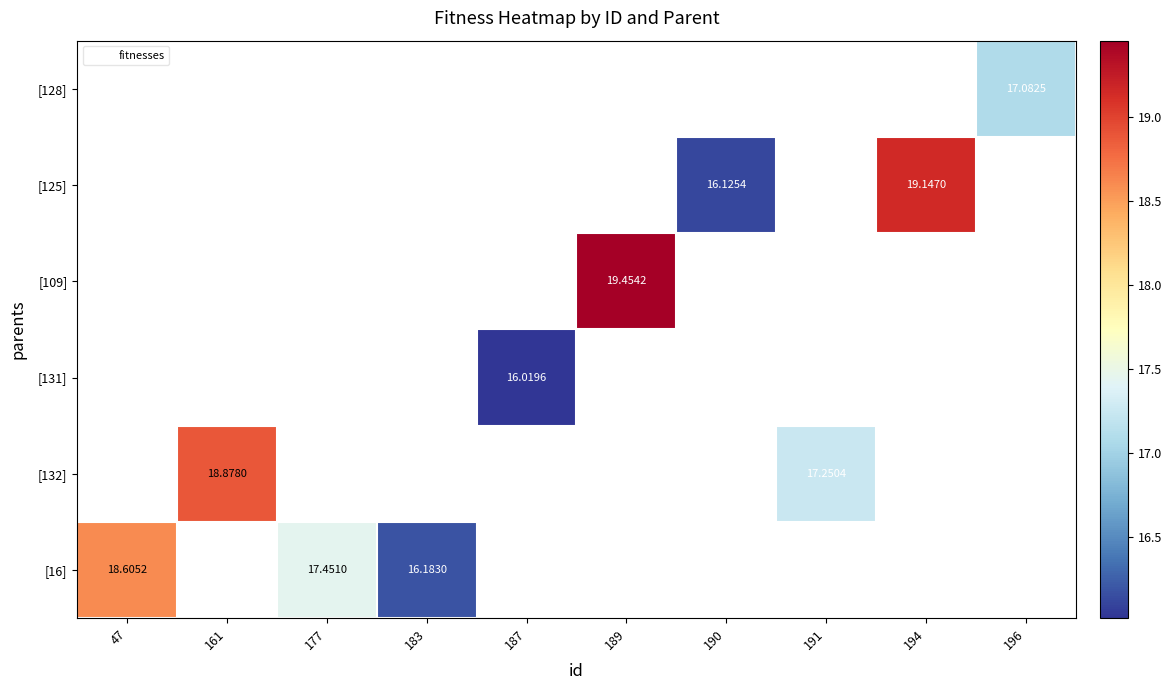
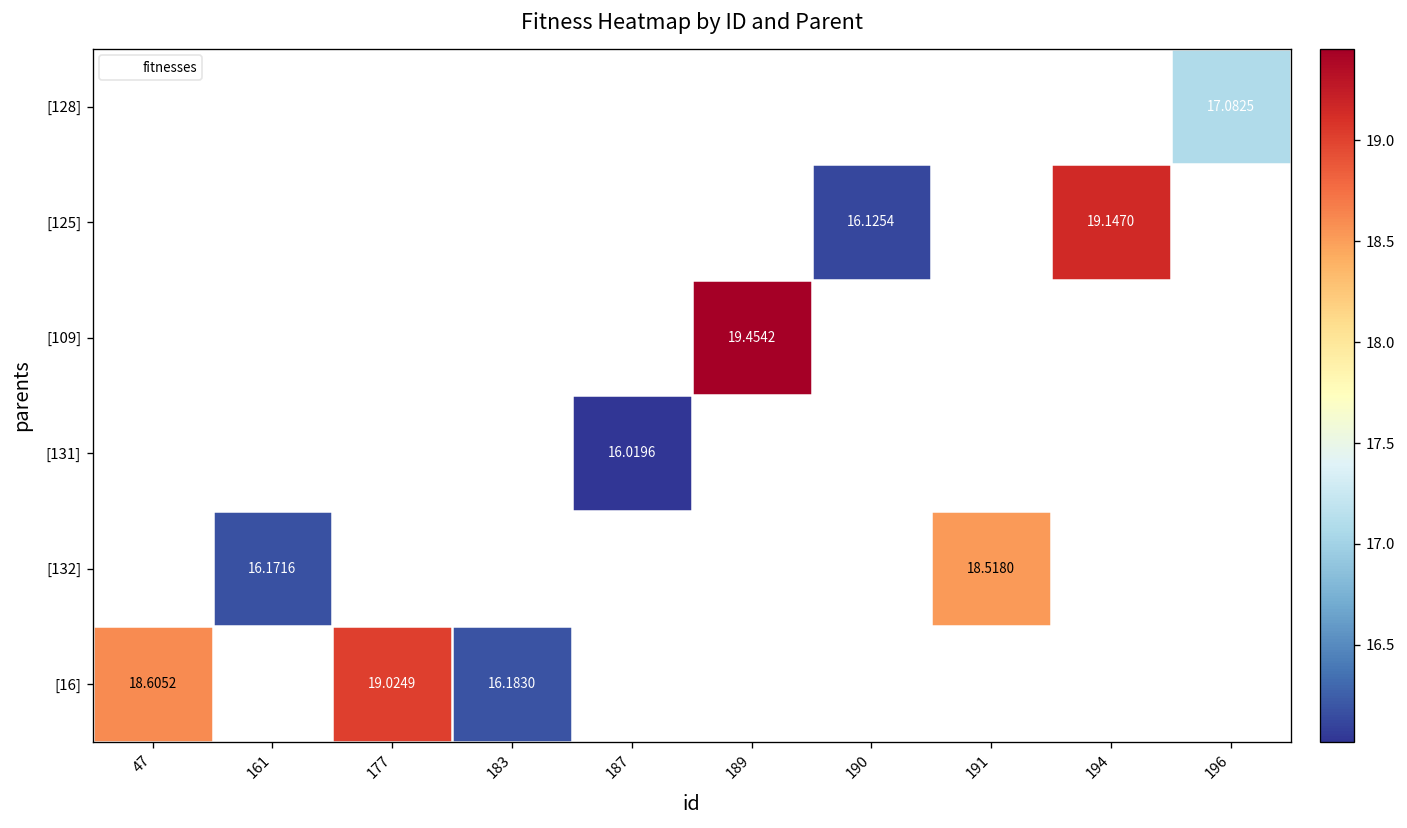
  {
    "[128]": {
      "196": 17.0825
    },
    "[125]": {
      "190": 16.1254,
      "194": 19.1470
    },
    "[109]": {
      "189": 19.4542
    },
    "[131]": {
      "187": 16.0196
    },
    "[132]": {
-     "161": 18.8780,
-     "191": 17.2504
+     "161": 16.1716,
+     "191": 18.5180
    },
    "[16]": {
      "47": 18.6052,
-     "177": 17.4510,
+     "177": 19.0249,
      "183": 16.1830
    }
  }
